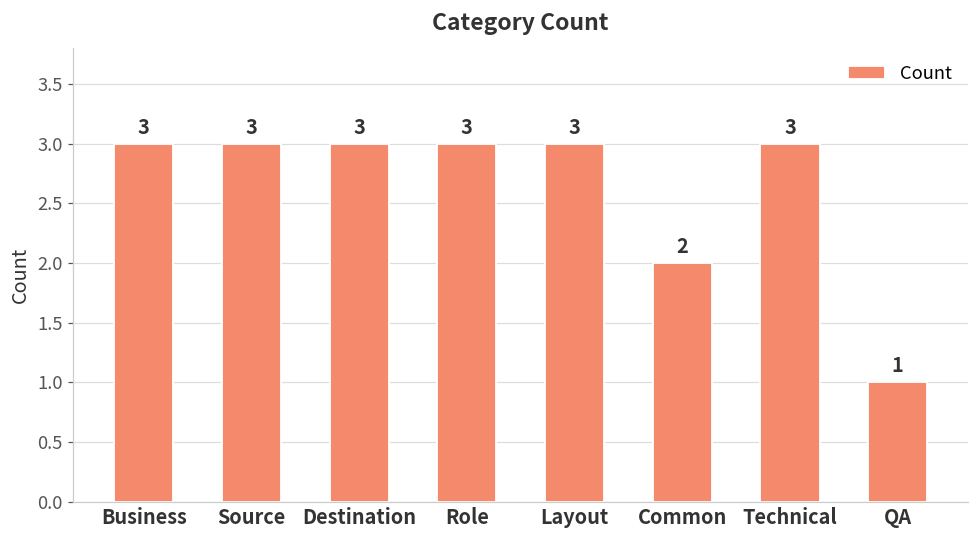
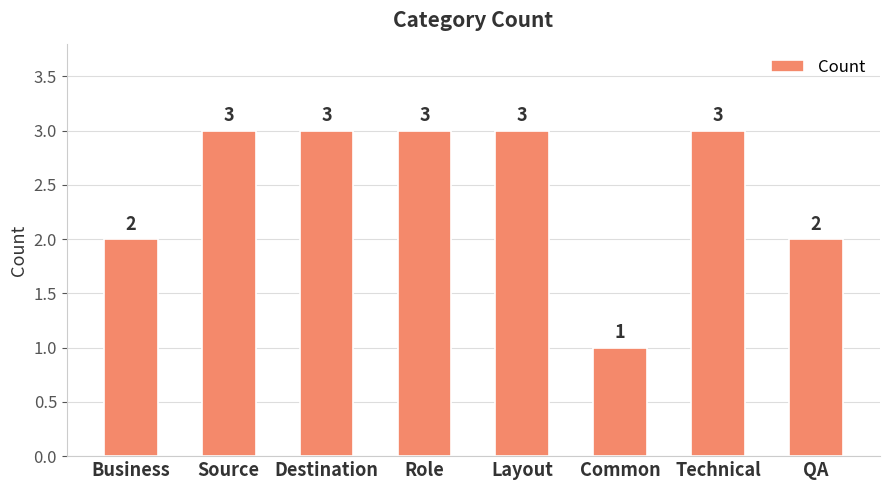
  {
-   "Business": 3,
+   "Business": 2,
    "Source": 3,
    "Destination": 3,
    "Role": 3,
    "Layout": 3,
-   "Common": 2,
+   "Common": 1,
    "Technical": 3,
-   "QA": 1
+   "QA": 2
  }
